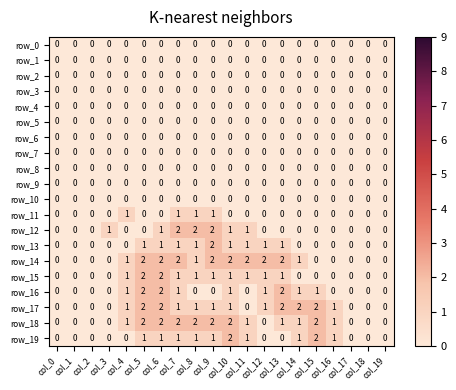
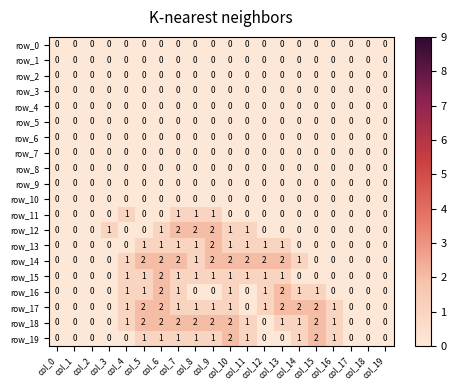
  {
    "row_15": {
      "col_0": 0,
      "col_1": 0,
      "col_2": 0,
      "col_3": 0,
      "col_4": 1,
-     "col_5": 2,
+     "col_5": 1,
      "col_6": 2,
      "col_7": 1,
      "col_8": 1,
      "col_9": 1,
      "col_10": 1,
      "col_11": 1,
      "col_12": 1,
      "col_13": 1,
      "col_14": 0,
      "col_15": 0,
      "col_16": 0,
      "col_17": 0,
      "col_18": 0,
      "col_19": 0
    },
    "row_16": {
      "col_0": 0,
      "col_1": 0,
      "col_2": 0,
      "col_3": 0,
      "col_4": 1,
-     "col_5": 2,
+     "col_5": 1,
      "col_6": 2,
      "col_7": 1,
      "col_8": 0,
      "col_9": 0,
      "col_10": 1,
      "col_11": 0,
      "col_12": 1,
      "col_13": 2,
      "col_14": 1,
      "col_15": 1,
      "col_16": 0,
      "col_17": 0,
      "col_18": 0,
      "col_19": 0
    }
  }
